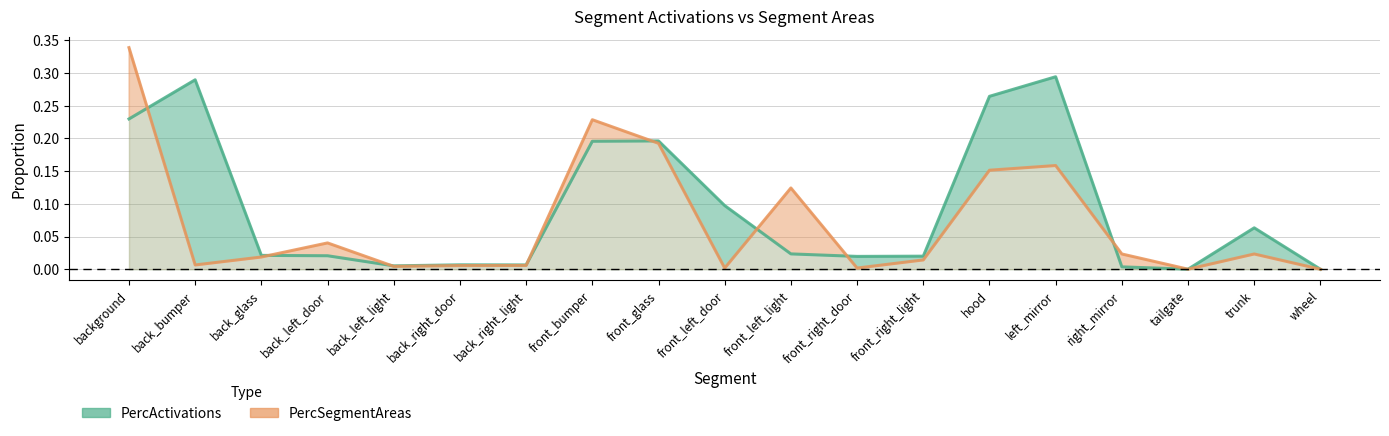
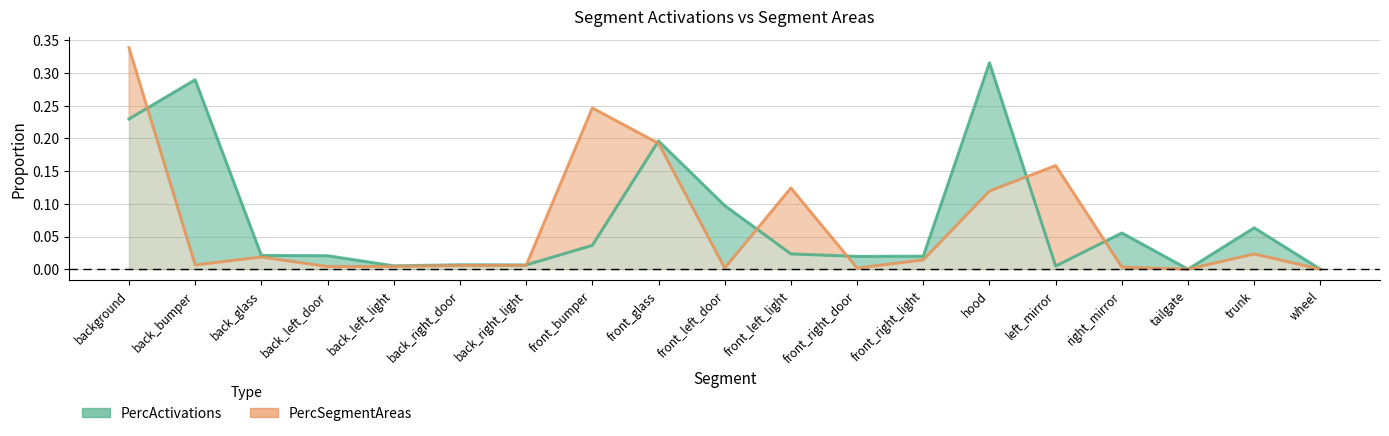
  {
    "PercActivations": {
      "background": 0.23,
      "back_bumper": 0.29,
      "back_left_door": 0.02,
-     "front_bumper": 0.20,
+     "front_bumper": 0.04,
      "front_left_door": 0.10,
      "front_left_light": 0.02,
      "front_right_door": 0.02,
      "front_right_light": 0.02,
-     "hood": 0.26,
-     "left_mirror": 0.29,
-     "right_mirror": 0.00,
+     "hood": 0.32,
+     "left_mirror": 0.00,
+     "right_mirror": 0.06,
      "trunk": 0.06
    },
    "PercSegmentAreas": {
      "background": 0.34,
      "back_bumper": 0.01,
-     "back_left_door": 0.04,
-     "front_bumper": 0.23,
+     "back_left_door": 0.00,
+     "front_bumper": 0.25,
      "front_left_door": 0.00,
      "front_left_light": 0.12,
      "front_right_door": 0.00,
      "front_right_light": 0.01,
-     "hood": 0.15,
+     "hood": 0.12,
      "left_mirror": 0.16,
-     "right_mirror": 0.02,
+     "right_mirror": 0.00,
      "trunk": 0.02
    }
  }
